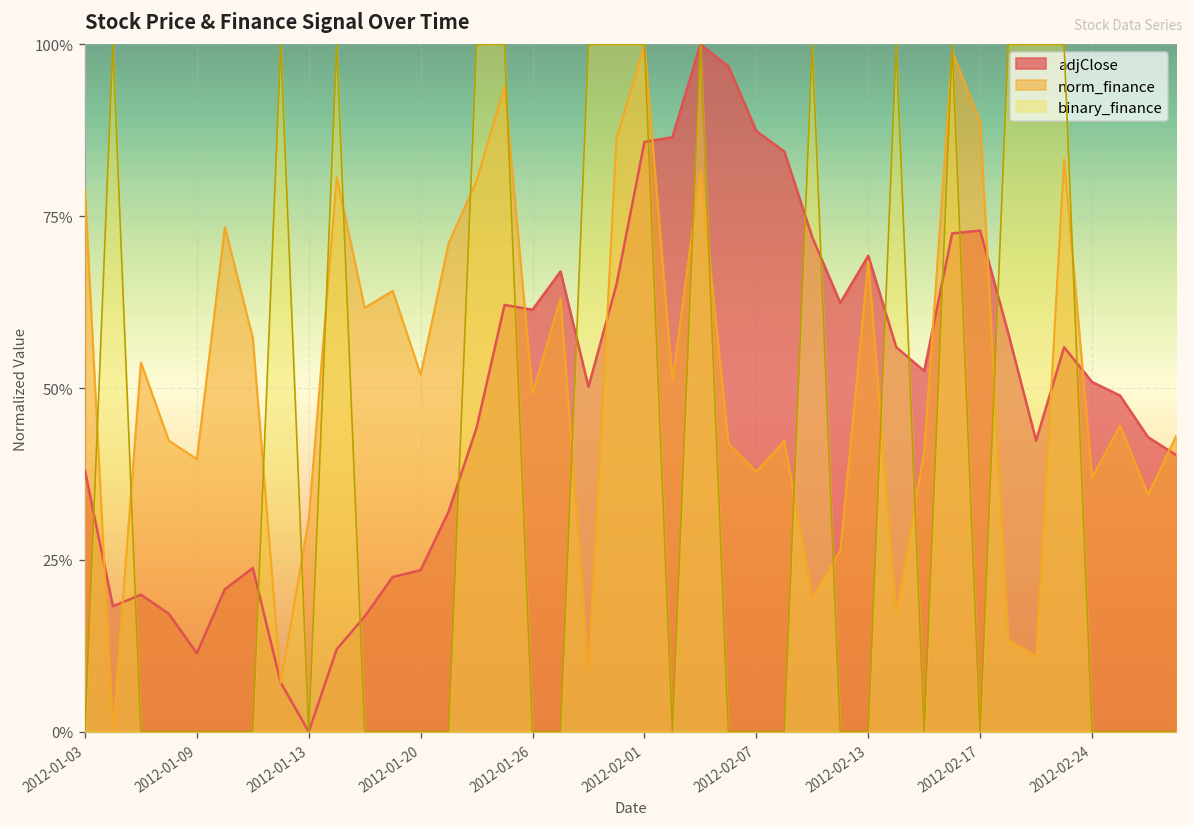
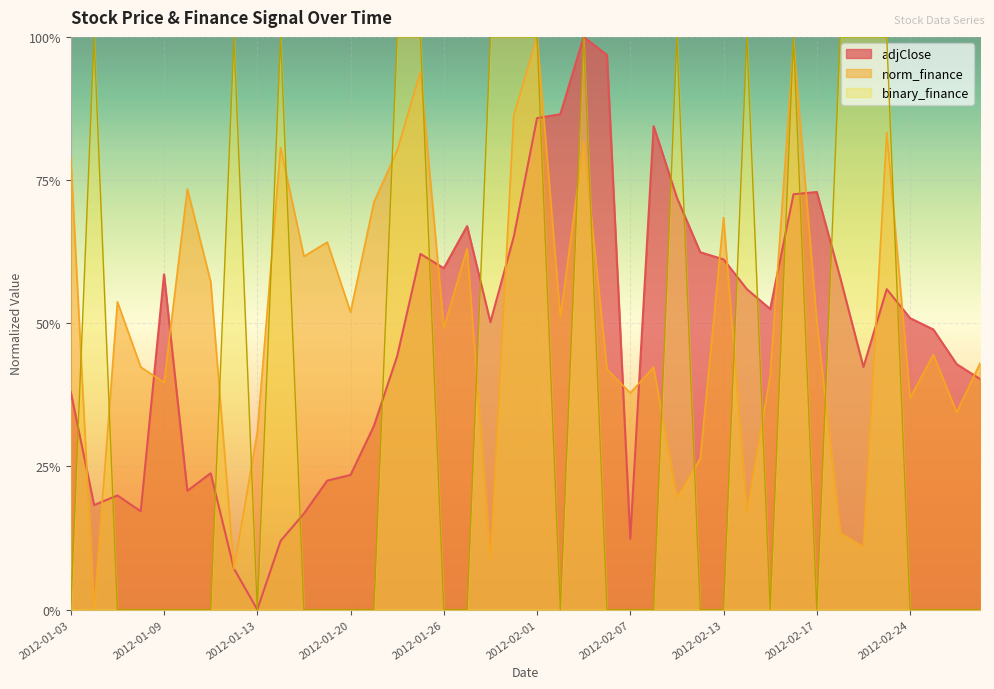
  {
    "adjClose": {
      "2012-01-03": "38%",
-     "2012-01-09": "11%",
+     "2012-01-09": "59%",
      "2012-01-20": "24%",
-     "2012-01-26": "61%",
+     "2012-01-26": "60%",
      "2012-02-01": "86%",
-     "2012-02-07": "87%",
-     "2012-02-13": "69%",
+     "2012-02-07": "12%",
+     "2012-02-13": "61%",
      "2012-02-17": "73%",
      "2012-02-24": "51%"
    },
    "norm_finance": {
      "2012-01-03": "79%",
      "2012-01-09": "40%",
      "2012-01-13": "31%",
      "2012-01-20": "52%",
      "2012-01-26": "49%",
      "2012-02-07": "38%",
      "2012-02-13": "68%",
-     "2012-02-17": "89%",
+     "2012-02-17": "50%",
      "2012-02-24": "37%"
    },
    "binary_finance": {
      "2012-01-03": "0%",
      "2012-01-09": "0%",
      "2012-01-20": "0%",
      "2012-01-26": "0%",
      "2012-02-07": "0%",
      "2012-02-13": "0%",
      "2012-02-17": "0%",
      "2012-02-24": "0%"
    }
  }
